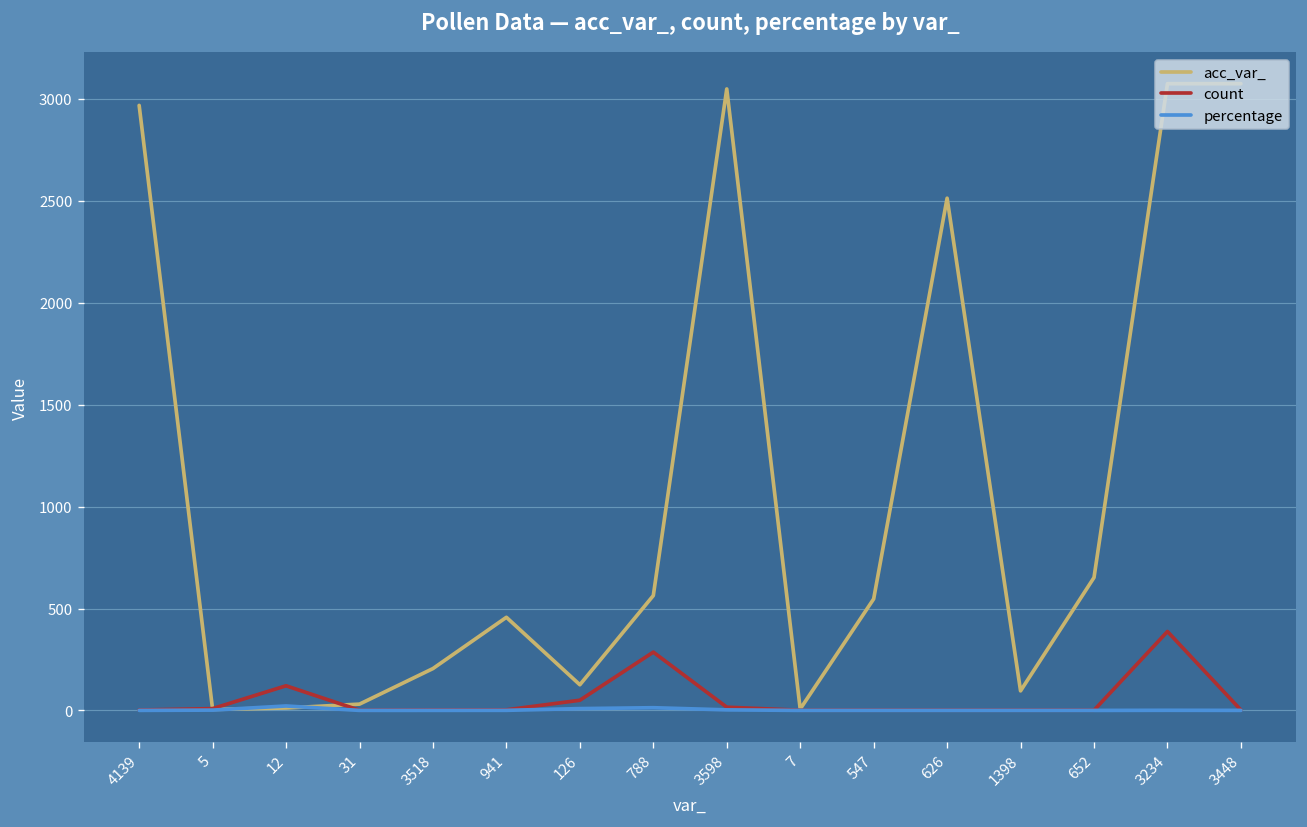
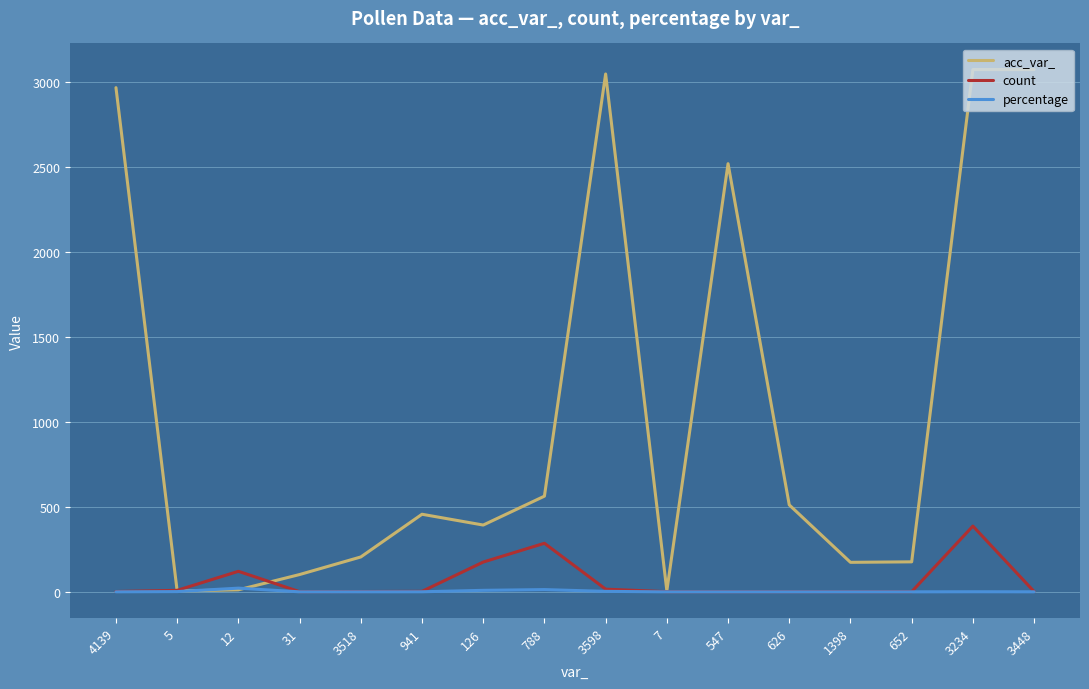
  {
    "acc_var_": {
      "4139": 2970,
-     "31": 30,
+     "31": 100,
      "3518": 210,
      "941": 460,
-     "126": 130,
+     "126": 390,
      "788": 560,
      "3598": 3050,
-     "547": 550,
-     "626": 2510,
-     "1398": 100,
-     "652": 650
+     "547": 2520,
+     "626": 510,
+     "1398": 170,
+     "652": 180
    },
    "count": {
      "12": 120,
-     "126": 50,
+     "126": 180,
      "788": 290,
      "3234": 390
    },
    "percentage": {
      "126": 10,
      "788": 10,
      "3234": 0
    }
  }
